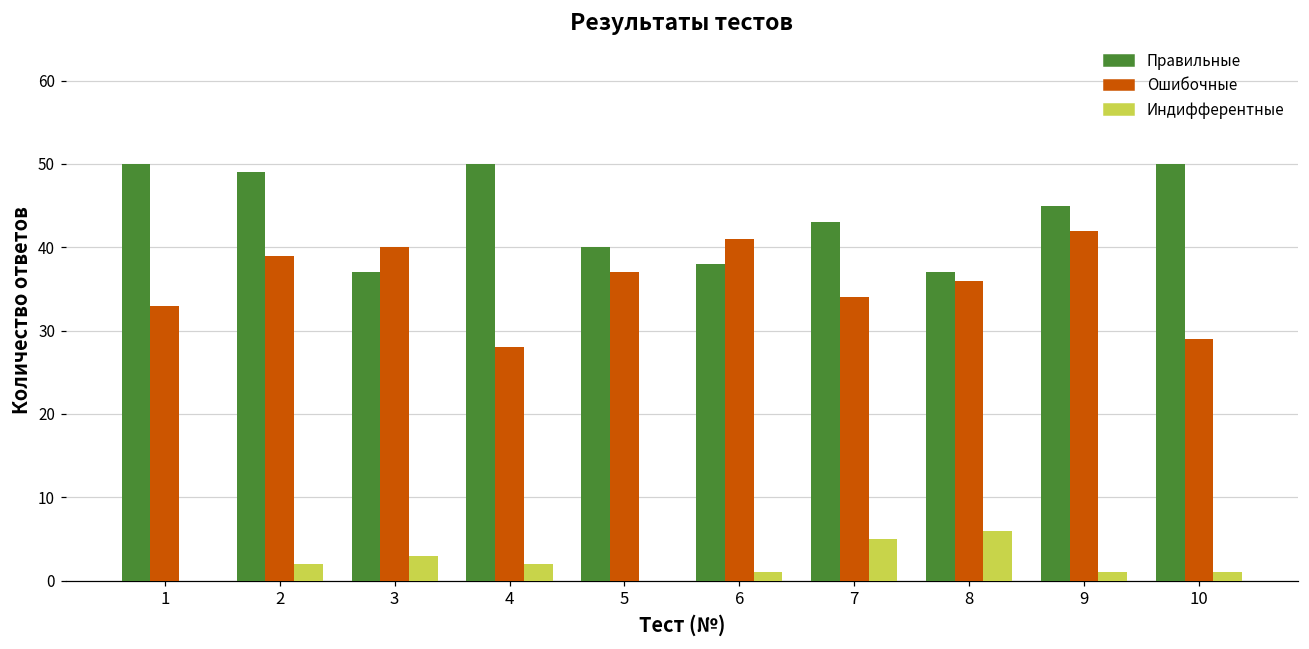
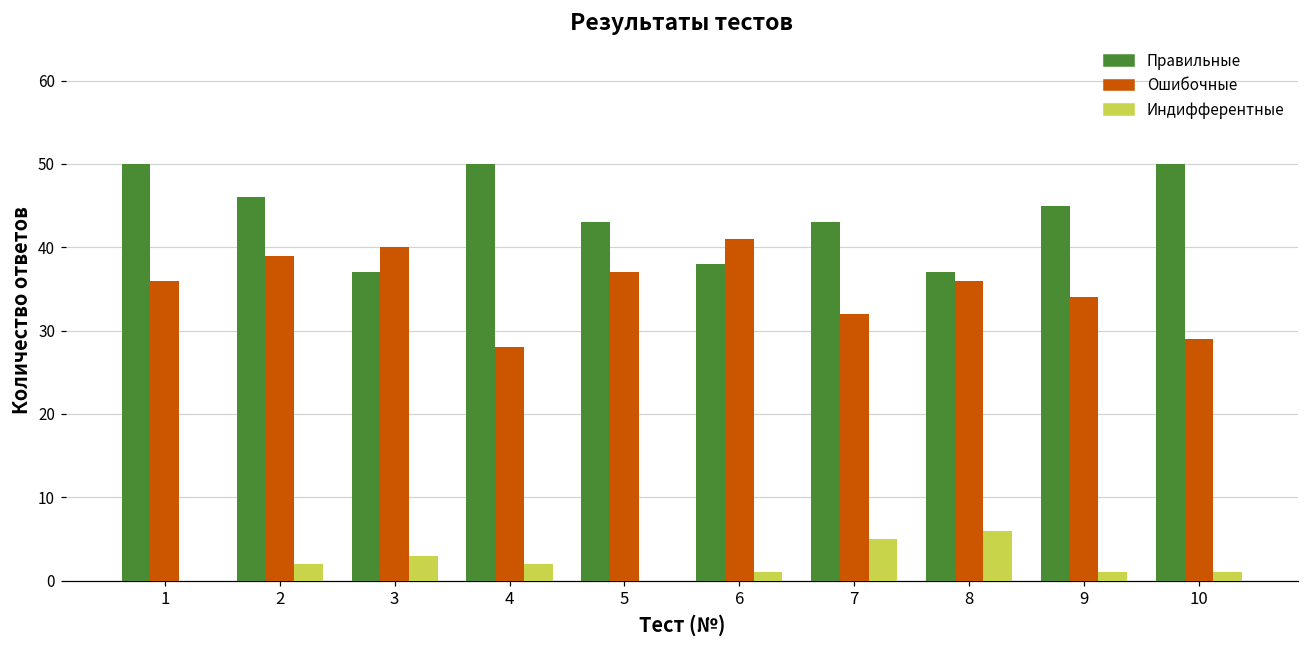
  {
    "Правильные": {
      "1": 50,
-     "2": 49,
+     "2": 46,
      "3": 37,
      "4": 50,
-     "5": 40,
+     "5": 43,
      "6": 38,
      "7": 43,
      "8": 37,
      "9": 45,
      "10": 50
    },
    "Ошибочные": {
-     "1": 33,
+     "1": 36,
      "2": 39,
      "3": 40,
      "4": 28,
      "5": 37,
      "6": 41,
-     "7": 34,
+     "7": 32,
      "8": 36,
-     "9": 42,
+     "9": 34,
      "10": 29
    },
    "Индифферентные": {
      "1": 0,
      "2": 2,
      "3": 3,
      "4": 2,
      "5": 0,
      "6": 1,
      "7": 5,
      "8": 6,
      "9": 1,
      "10": 1
    }
  }
